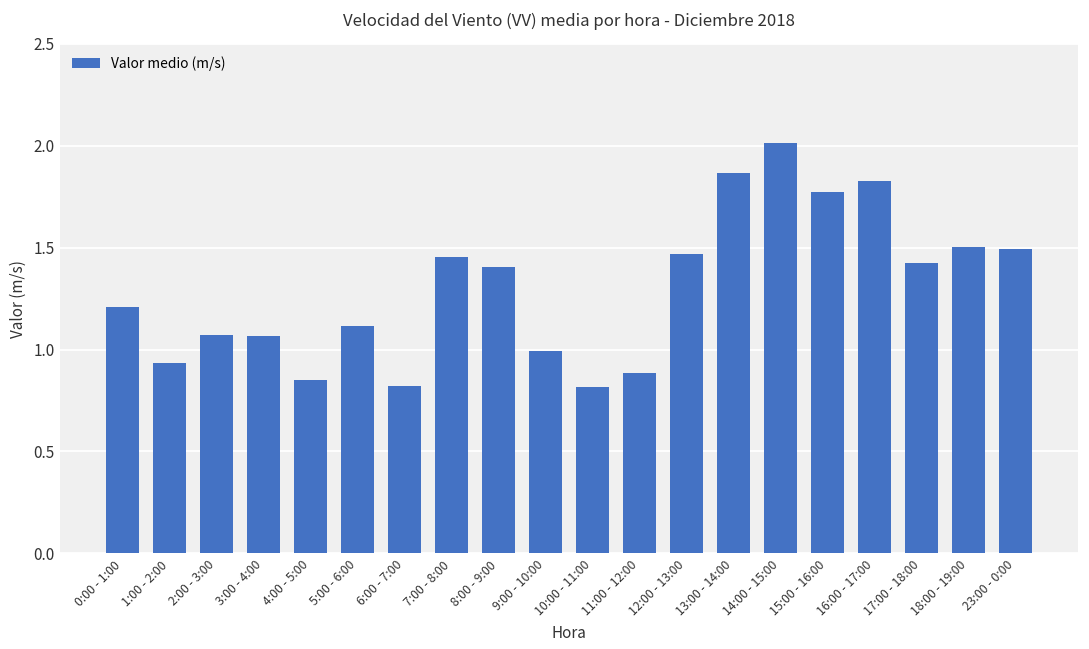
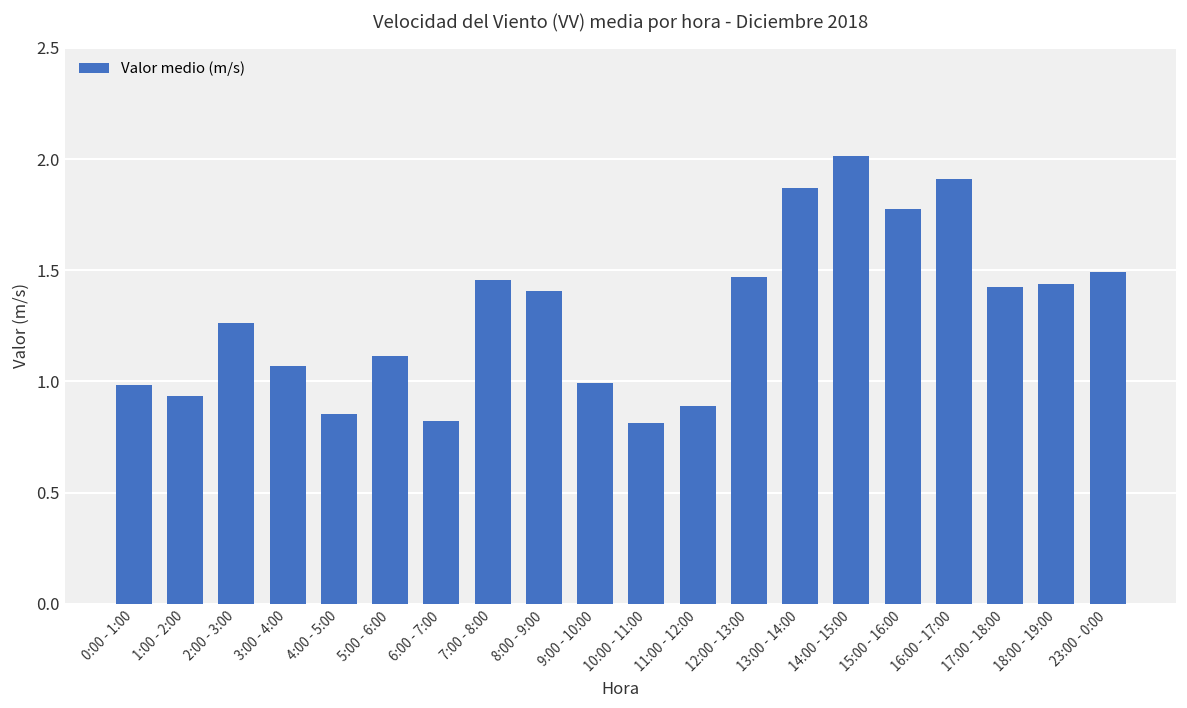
  {
-   "0:00 - 1:00": 1.21,
+   "0:00 - 1:00": 0.98,
    "1:00 - 2:00": 0.93,
-   "2:00 - 3:00": 1.07,
+   "2:00 - 3:00": 1.26,
    "3:00 - 4:00": 1.07,
    "4:00 - 5:00": 0.85,
    "5:00 - 6:00": 1.12,
    "6:00 - 7:00": 0.82,
    "7:00 - 8:00": 1.45,
    "8:00 - 9:00": 1.41,
    "9:00 - 10:00": 0.99,
    "10:00 - 11:00": 0.81,
    "11:00 - 12:00": 0.89,
    "12:00 - 13:00": 1.47,
    "13:00 - 14:00": 1.87,
    "14:00 - 15:00": 2.01,
    "15:00 - 16:00": 1.77,
-   "16:00 - 17:00": 1.83,
+   "16:00 - 17:00": 1.91,
    "17:00 - 18:00": 1.43,
-   "18:00 - 19:00": 1.50,
+   "18:00 - 19:00": 1.44,
    "23:00 - 0:00": 1.49
  }
